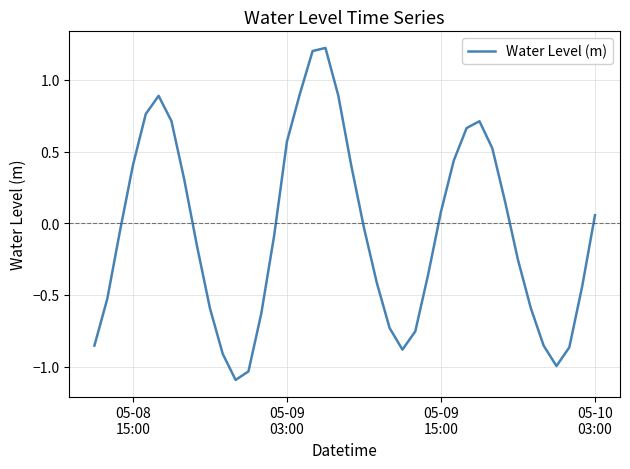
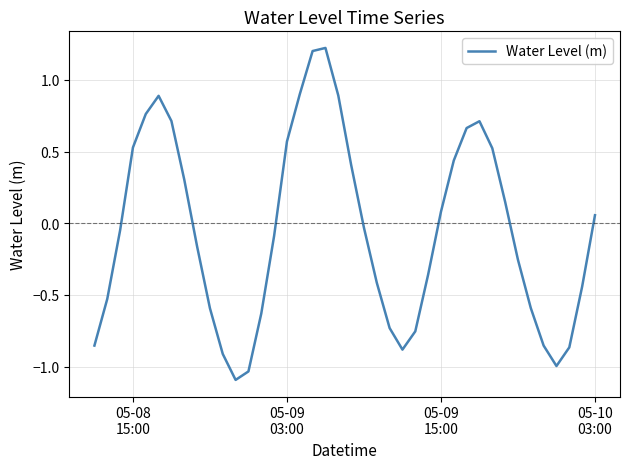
  {
-   "05-08 15:00": 0.40,
+   "05-08 15:00": 0.53,
    "05-09 03:00": 0.57,
    "05-09 15:00": 0.08,
    "05-10 03:00": 0.06
  }
